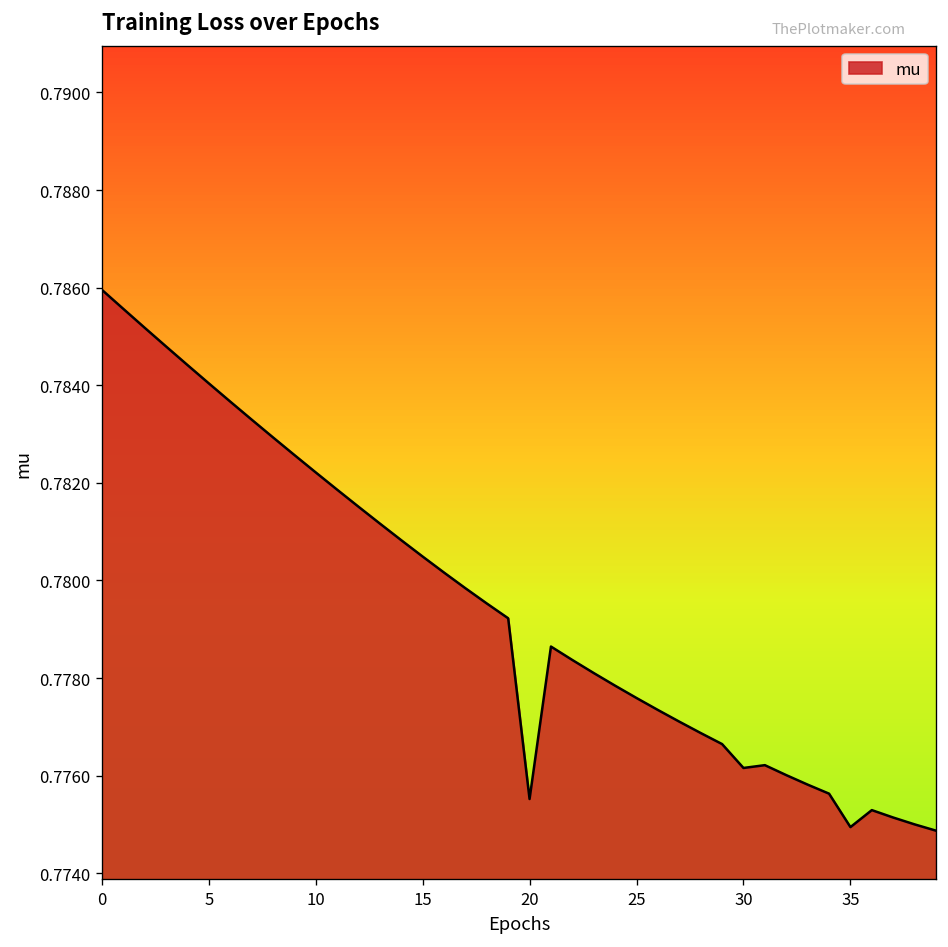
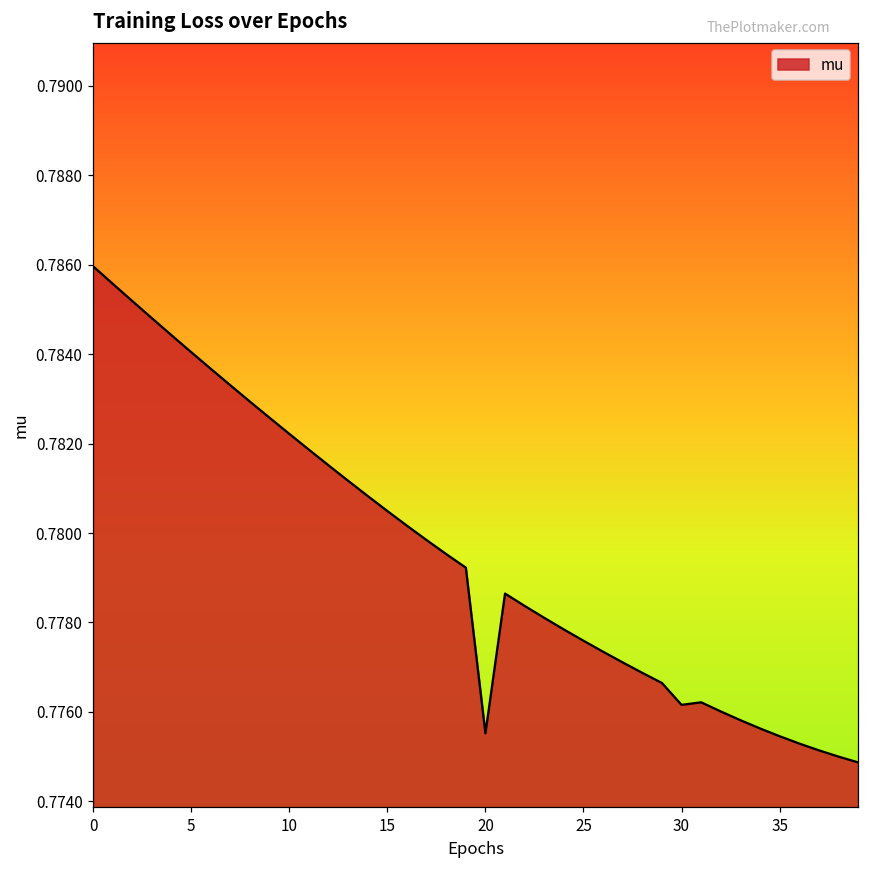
  {
    "0": 0.7860,
    "5": 0.7840,
    "10": 0.7822,
    "15": 0.7805,
    "20": 0.7755,
    "25": 0.7776,
    "30": 0.7762,
-   "35": 0.7749
+   "35": 0.7755
  }
